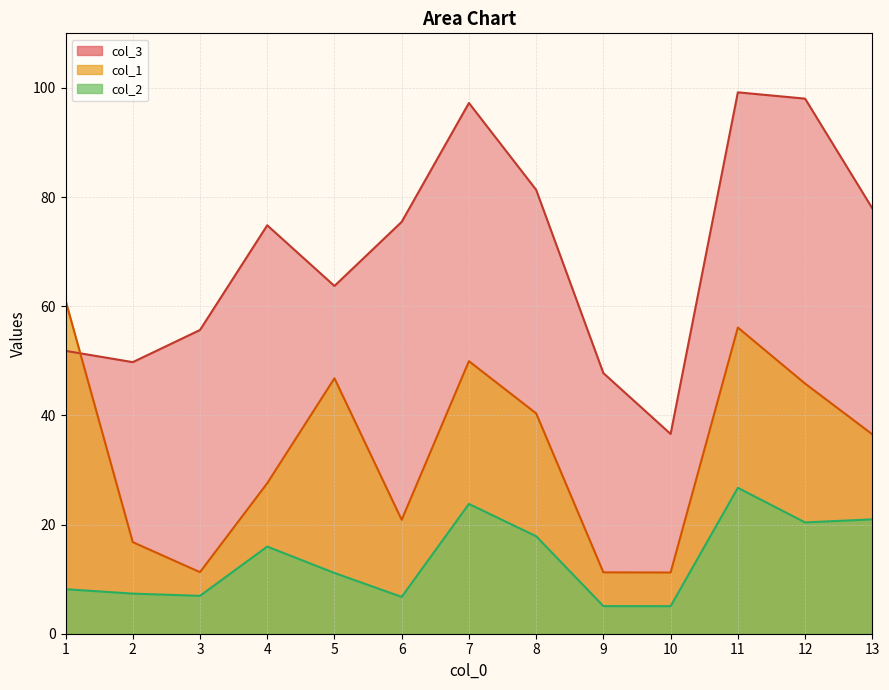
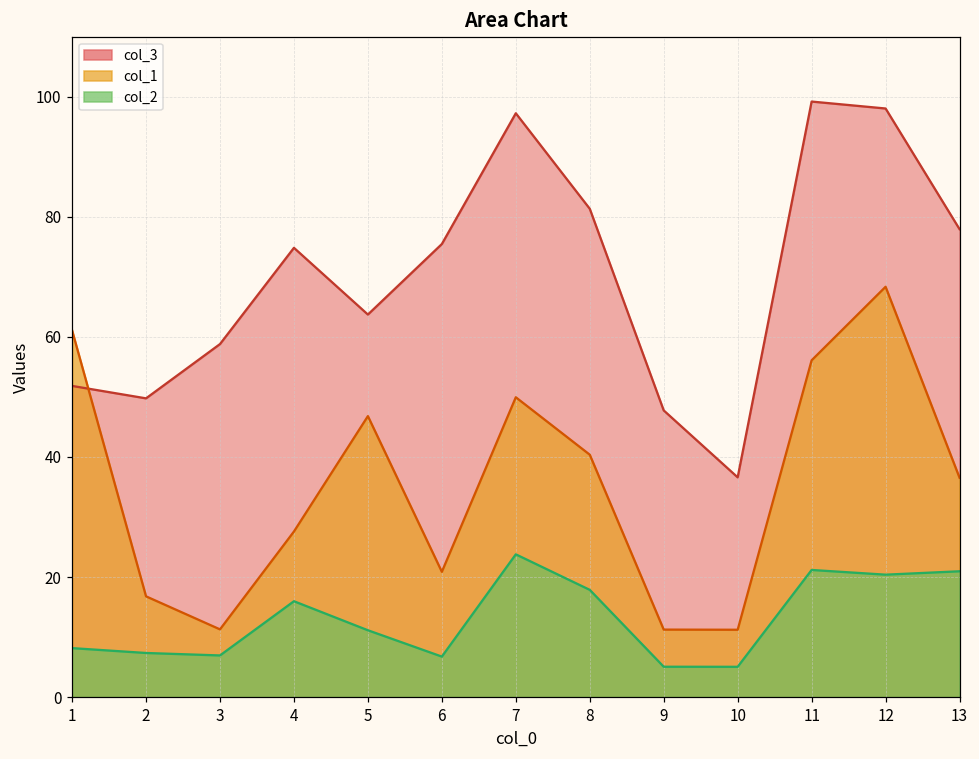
  {
    "col_3": {
      "1": 52,
      "2": 50,
-     "3": 56,
+     "3": 59,
      "4": 75,
      "5": 64,
      "6": 75,
      "7": 97,
      "8": 81,
      "9": 48,
      "10": 37,
      "11": 99,
      "12": 98,
      "13": 78
    },
    "col_1": {
      "1": 61,
      "2": 17,
      "3": 11,
      "4": 28,
      "5": 47,
      "6": 21,
      "7": 50,
      "8": 40,
      "9": 11,
      "10": 11,
      "11": 56,
-     "12": 46,
+     "12": 68,
      "13": 37
    },
    "col_2": {
      "1": 8,
      "2": 7,
      "3": 7,
      "4": 16,
      "5": 11,
      "6": 7,
      "7": 24,
      "8": 18,
      "9": 5,
      "10": 5,
-     "11": 27,
+     "11": 21,
      "12": 20,
      "13": 21
    }
  }
